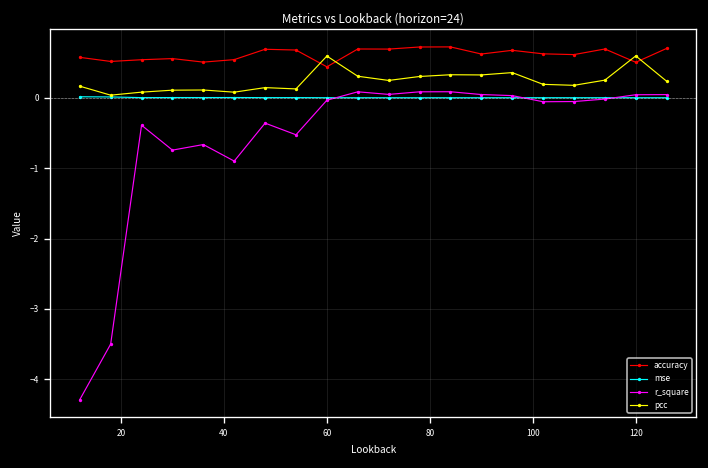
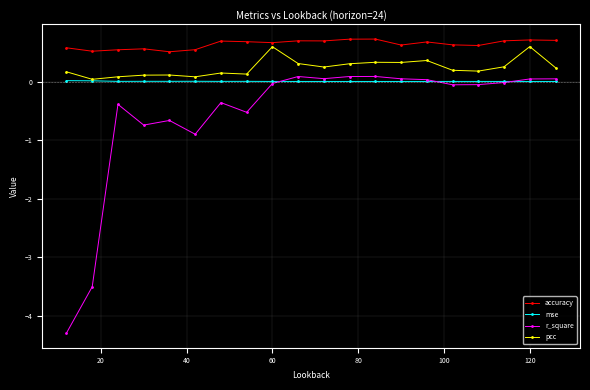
  {
    "accuracy": {
-     "60": 0.4,
-     "120": 0.5
+     "60": 0.7,
+     "120": 0.7
    },
    "pcc": {
      "60": 0.6,
      "120": 0.6
    }
  }
